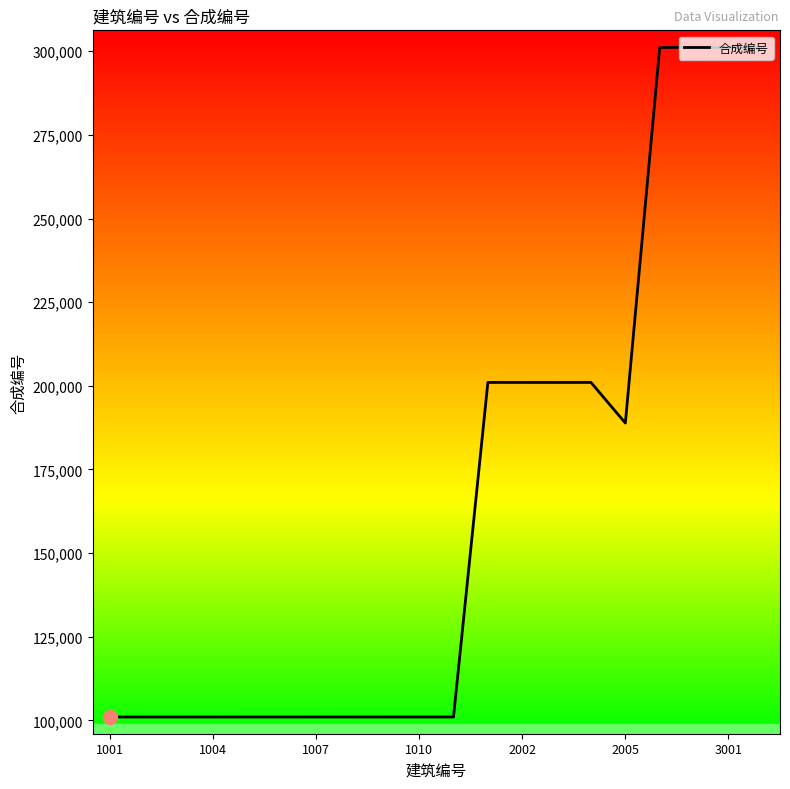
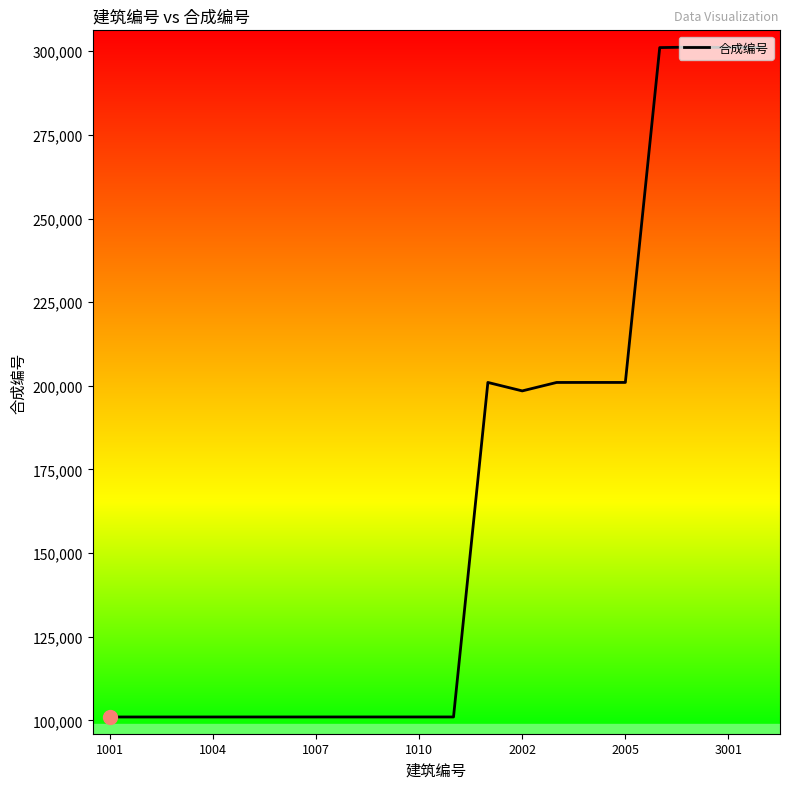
  {
    "合成编号": {
      "1004": "101,000",
      "1007": "101,000",
      "1010": "101,000",
-     "2002": "201,000",
-     "2005": "189,000"
+     "2002": "198,000",
+     "2005": "201,000"
    }
  }
